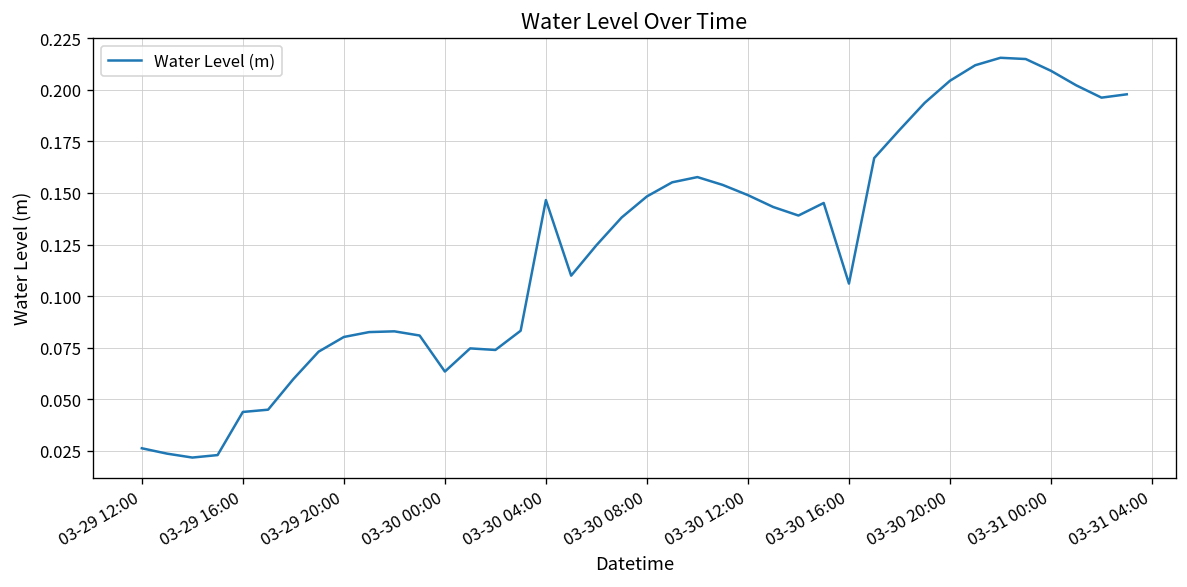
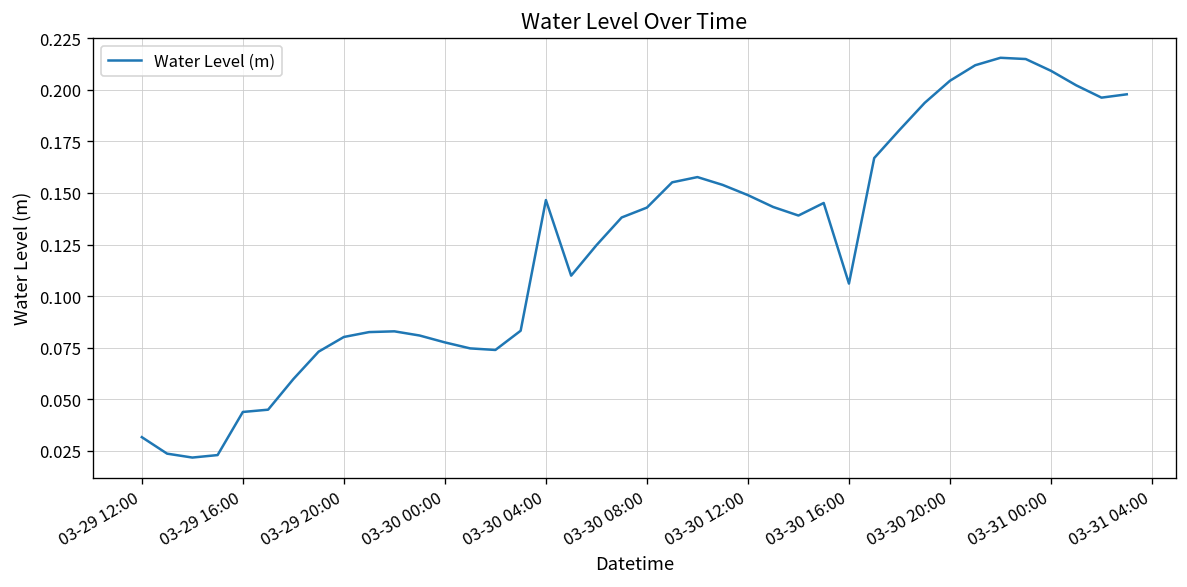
  {
-   "03-29 12:00": 0.026,
+   "03-29 12:00": 0.032,
    "03-29 16:00": 0.044,
    "03-29 20:00": 0.080,
-   "03-30 00:00": 0.063,
+   "03-30 00:00": 0.078,
    "03-30 04:00": 0.147,
-   "03-30 08:00": 0.148,
+   "03-30 08:00": 0.143,
    "03-30 12:00": 0.149,
    "03-30 16:00": 0.106,
    "03-30 20:00": 0.204,
    "03-31 00:00": 0.209
  }
